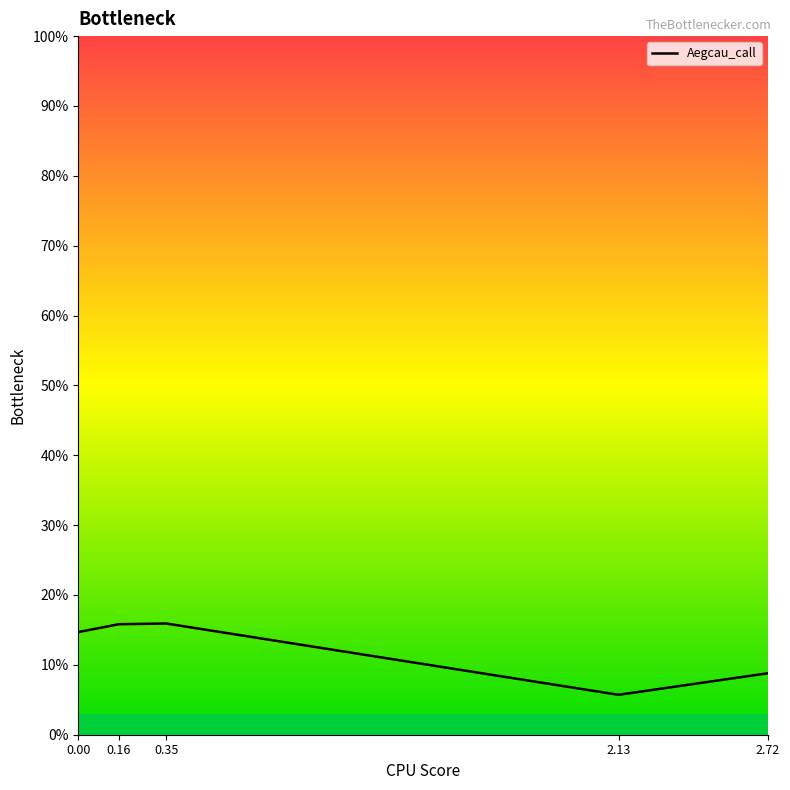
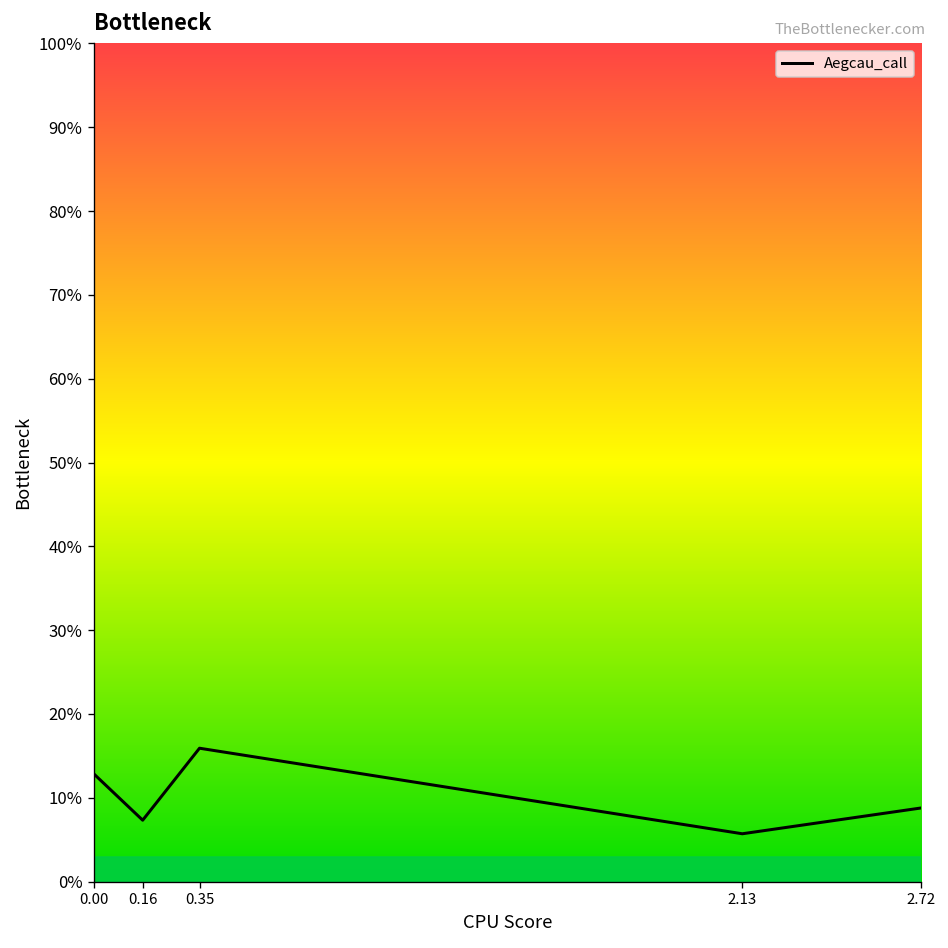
  {
-   "0.00": "15%",
-   "0.16": "16%",
+   "0.00": "13%",
+   "0.16": "7%",
    "0.35": "16%",
    "2.13": "6%",
    "2.72": "9%"
  }
